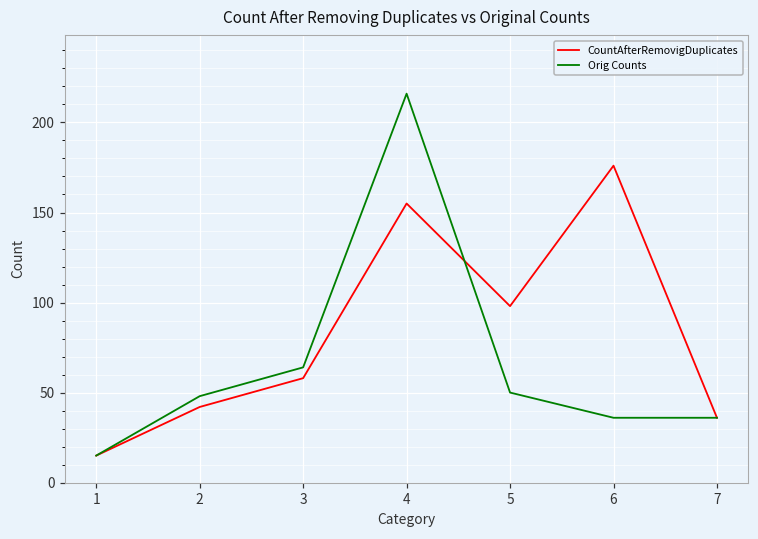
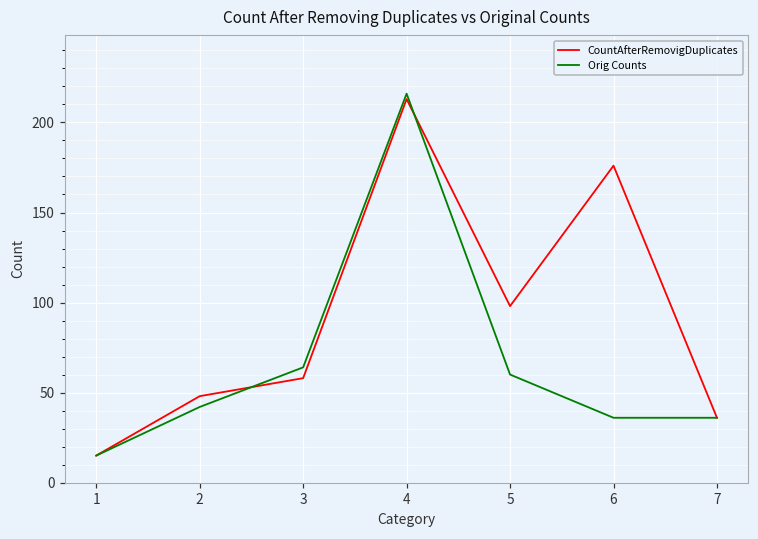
  {
    "CountAfterRemovigDuplicates": {
-     "2": 42,
+     "2": 48,
      "3": 58,
-     "4": 155,
+     "4": 213,
      "5": 98,
      "6": 176
    },
    "Orig Counts": {
-     "2": 48,
+     "2": 42,
      "3": 64,
      "4": 216,
-     "5": 50,
+     "5": 60,
      "6": 36
    }
  }
